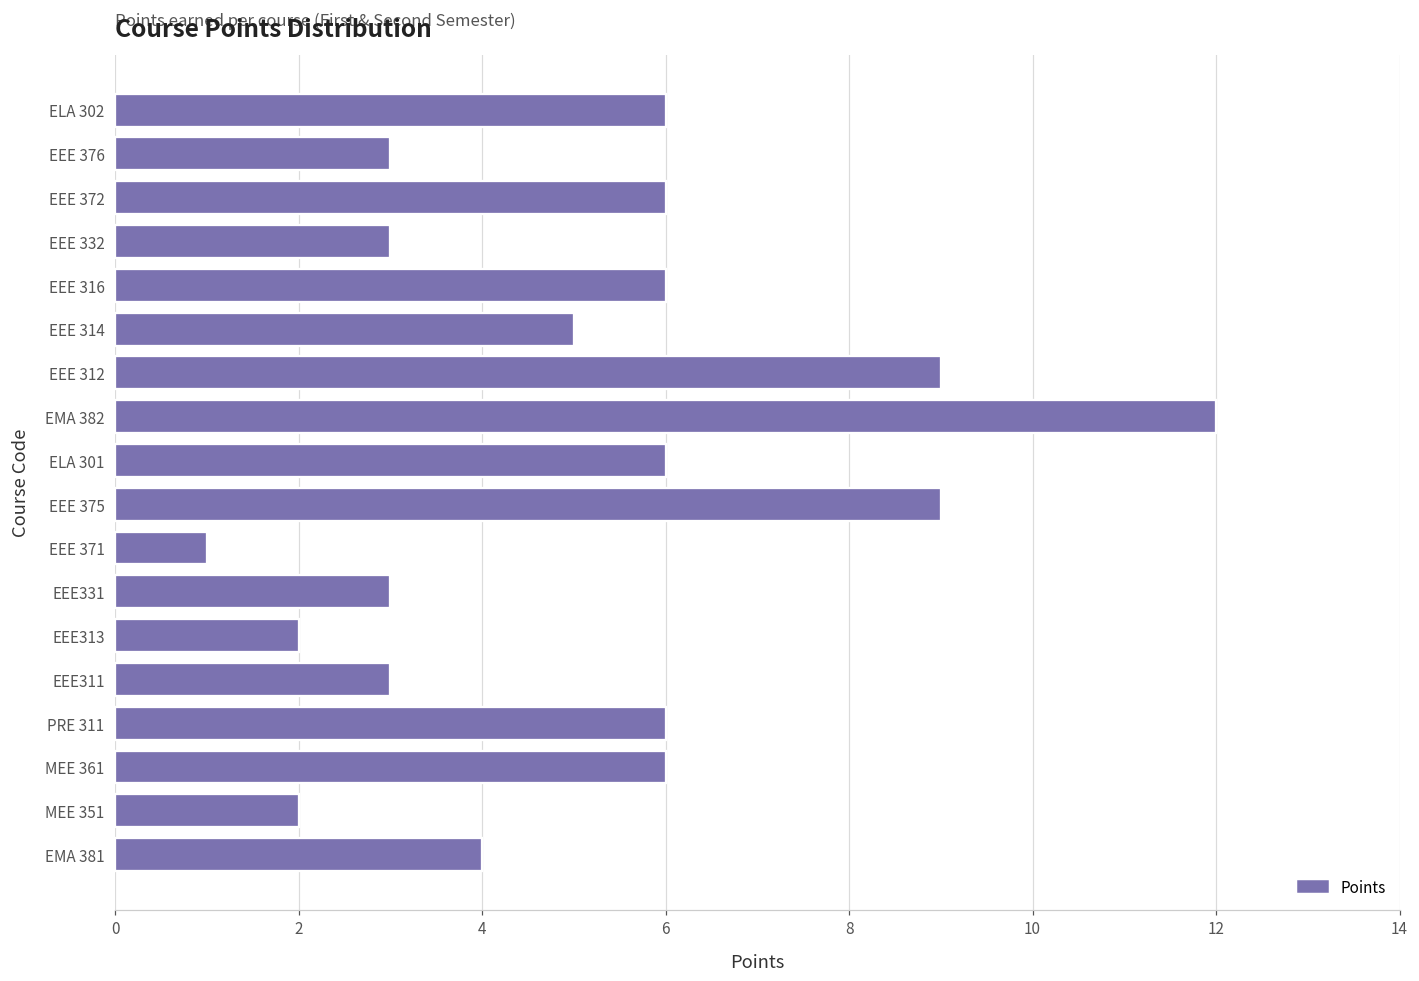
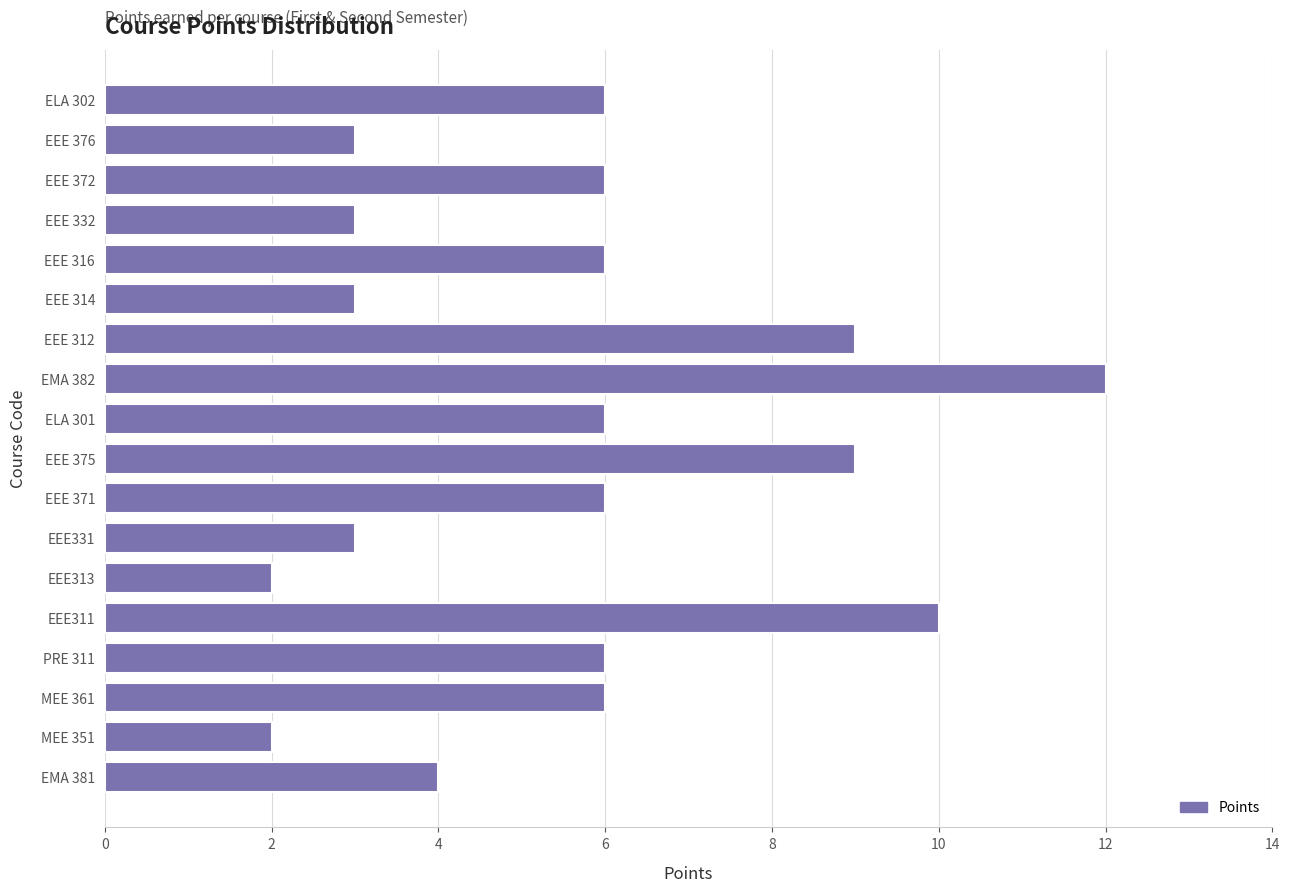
  {
    "ELA 302": 6,
    "EEE 376": 3,
    "EEE 372": 6,
    "EEE 332": 3,
    "EEE 316": 6,
-   "EEE 314": 5,
+   "EEE 314": 3,
    "EEE 312": 9,
    "EMA 382": 12,
    "ELA 301": 6,
    "EEE 375": 9,
-   "EEE 371": 1,
+   "EEE 371": 6,
    "EEE331": 3,
    "EEE313": 2,
-   "EEE311": 3,
+   "EEE311": 10,
    "PRE 311": 6,
    "MEE 361": 6,
    "MEE 351": 2,
    "EMA 381": 4
  }
